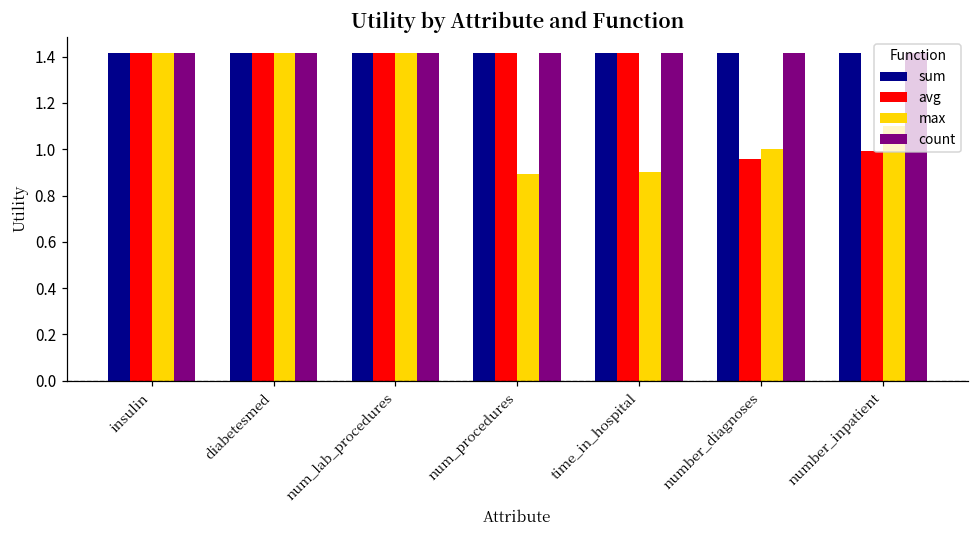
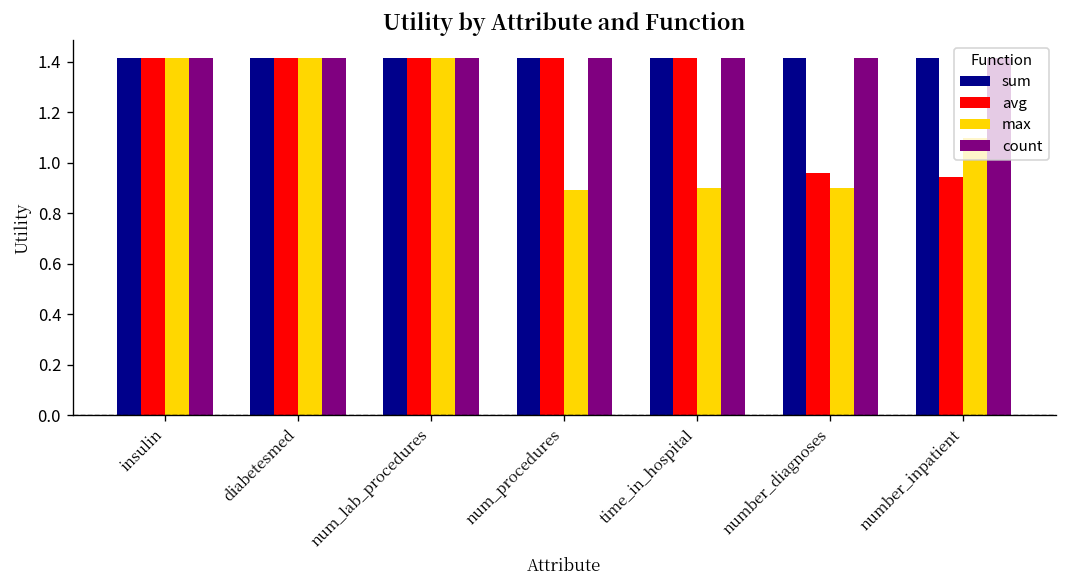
  {
    "sum": {
      "insulin": 1.41,
      "diabetesmed": 1.41,
      "num_lab_procedures": 1.41,
      "num_procedures": 1.41,
      "time_in_hospital": 1.41,
      "number_diagnoses": 1.41,
      "number_inpatient": 1.41
    },
    "avg": {
      "insulin": 1.41,
      "diabetesmed": 1.41,
      "num_lab_procedures": 1.41,
      "num_procedures": 1.41,
      "time_in_hospital": 1.41,
      "number_diagnoses": 0.96,
-     "number_inpatient": 0.99
+     "number_inpatient": 0.94
    },
    "max": {
      "insulin": 1.41,
      "diabetesmed": 1.41,
      "num_lab_procedures": 1.41,
      "num_procedures": 0.9,
      "time_in_hospital": 0.9,
-     "number_diagnoses": 1.0
+     "number_diagnoses": 0.9
    },
    "count": {
      "insulin": 1.41,
      "diabetesmed": 1.41,
      "num_lab_procedures": 1.41,
      "num_procedures": 1.41,
      "time_in_hospital": 1.41,
      "number_diagnoses": 1.41
    }
  }
